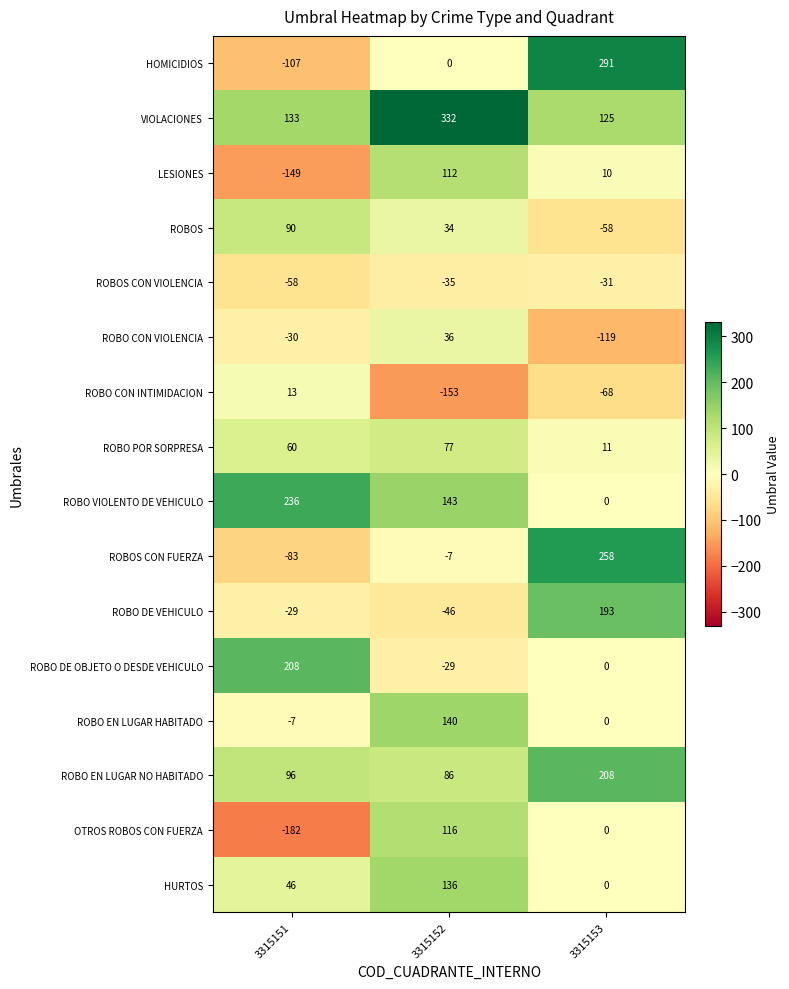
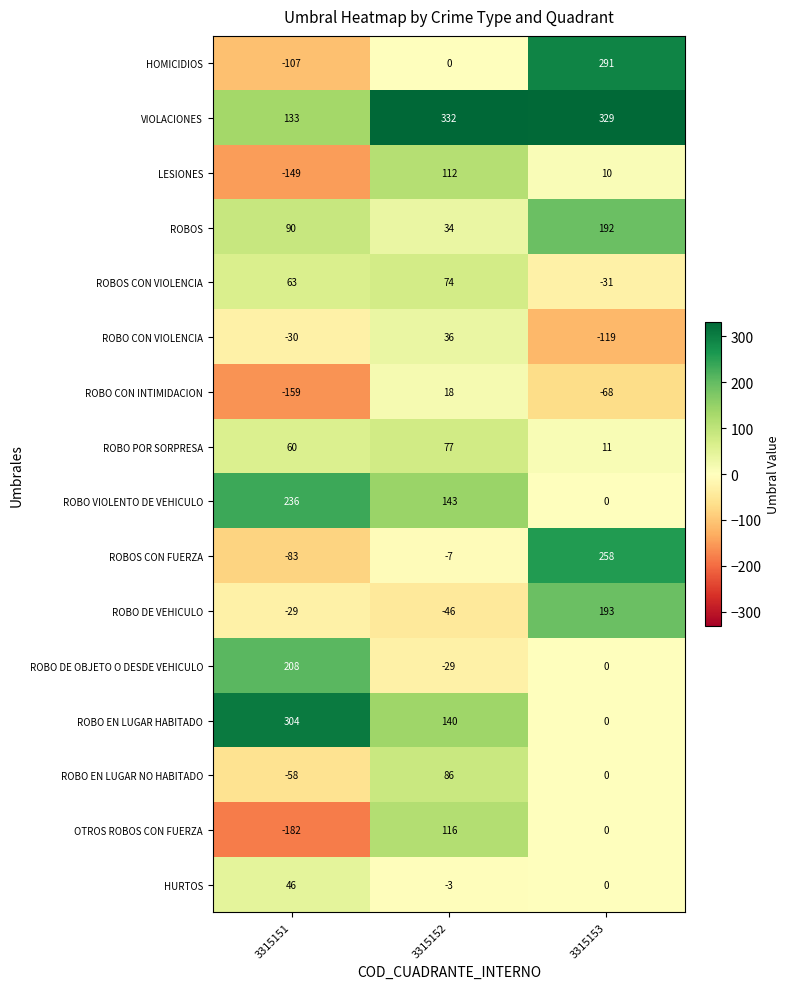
  {
    "HOMICIDIOS": {
      "3315151": -107,
      "3315152": 0,
      "3315153": 291
    },
    "VIOLACIONES": {
      "3315151": 133,
      "3315152": 332,
-     "3315153": 125
+     "3315153": 329
    },
    "LESIONES": {
      "3315151": -149,
      "3315152": 112,
      "3315153": 10
    },
    "ROBOS": {
      "3315151": 90,
      "3315152": 34,
-     "3315153": -58
+     "3315153": 192
    },
    "ROBOS CON VIOLENCIA": {
-     "3315151": -58,
-     "3315152": -35,
+     "3315151": 63,
+     "3315152": 74,
      "3315153": -31
    },
    "ROBO CON VIOLENCIA": {
      "3315151": -30,
      "3315152": 36,
      "3315153": -119
    },
    "ROBO CON INTIMIDACION": {
-     "3315151": 13,
-     "3315152": -153,
+     "3315151": -159,
+     "3315152": 18,
      "3315153": -68
    },
    "ROBO POR SORPRESA": {
      "3315151": 60,
      "3315152": 77,
      "3315153": 11
    },
    "ROBO VIOLENTO DE VEHICULO": {
      "3315151": 236,
      "3315152": 143,
      "3315153": 0
    },
    "ROBOS CON FUERZA": {
      "3315151": -83,
      "3315152": -7,
      "3315153": 258
    },
    "ROBO DE VEHICULO": {
      "3315151": -29,
      "3315152": -46,
      "3315153": 193
    },
    "ROBO DE OBJETO O DESDE VEHICULO": {
      "3315151": 208,
      "3315152": -29,
      "3315153": 0
    },
    "ROBO EN LUGAR HABITADO": {
-     "3315151": -7,
+     "3315151": 304,
      "3315152": 140,
      "3315153": 0
    },
    "ROBO EN LUGAR NO HABITADO": {
-     "3315151": 96,
+     "3315151": -58,
      "3315152": 86,
-     "3315153": 208
+     "3315153": 0
    },
    "OTROS ROBOS CON FUERZA": {
      "3315151": -182,
      "3315152": 116,
      "3315153": 0
    },
    "HURTOS": {
      "3315151": 46,
-     "3315152": 136,
+     "3315152": -3,
      "3315153": 0
    }
  }
